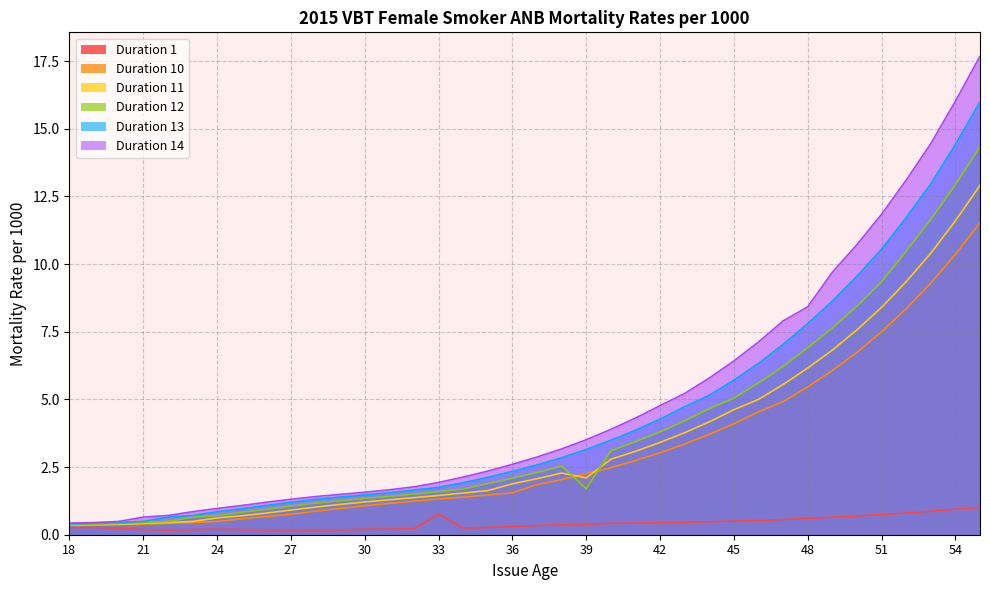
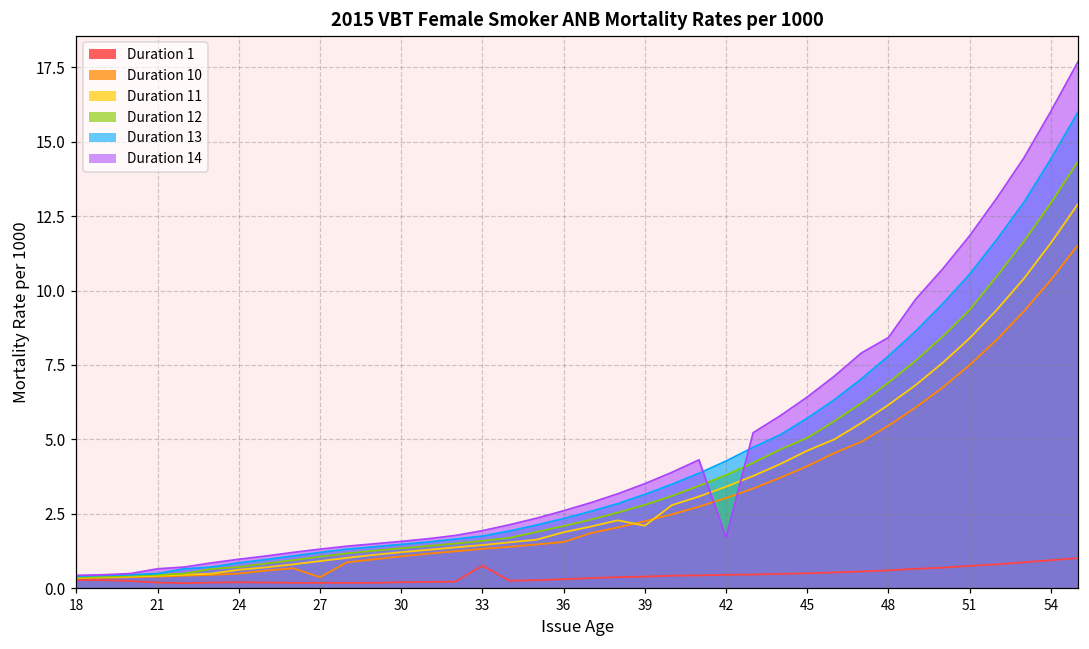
  {
    "Duration 1": {
      "21": 0.2,
      "24": 0.2,
      "27": 0.2,
      "30": 0.2,
      "33": 0.8,
      "36": 0.3,
      "39": 0.4,
      "42": 0.5,
      "45": 0.5,
      "48": 0.6,
      "51": 0.8,
      "54": 0.9
    },
    "Duration 10": {
      "24": 0.5,
-     "27": 0.8,
+     "27": 0.4,
      "30": 1.1,
      "33": 1.3,
      "36": 1.6,
      "39": 2.3,
      "42": 3.0,
      "45": 4.1,
      "48": 5.5,
      "51": 7.5,
      "54": 10.4
    },
    "Duration 11": {
      "27": 0.9,
      "30": 1.2,
      "33": 1.5,
      "36": 1.9,
      "39": 2.1,
      "42": 3.4,
      "45": 4.6,
      "48": 6.2,
      "51": 8.4,
      "54": 11.6
    },
    "Duration 12": {
      "27": 1.1,
      "30": 1.3,
      "33": 1.6,
      "36": 2.1,
-     "39": 1.7,
+     "39": 2.8,
      "42": 3.8,
      "45": 5.1,
      "48": 6.9,
      "51": 9.4,
      "54": 12.9
    },
    "Duration 13": {
      "24": 0.9,
      "27": 1.2,
      "30": 1.5,
      "33": 1.8,
      "36": 2.3,
      "39": 3.2,
      "42": 4.3,
      "45": 5.7,
      "48": 7.8,
      "51": 10.6,
      "54": 14.4
    },
    "Duration 14": {
      "21": 0.7,
      "24": 1.0,
      "27": 1.3,
      "30": 1.6,
      "33": 1.9,
      "36": 2.6,
      "39": 3.5,
-     "42": 4.8,
+     "42": 1.7,
      "45": 6.4,
      "48": 8.4,
      "51": 11.8,
      "54": 16.0
    }
  }
